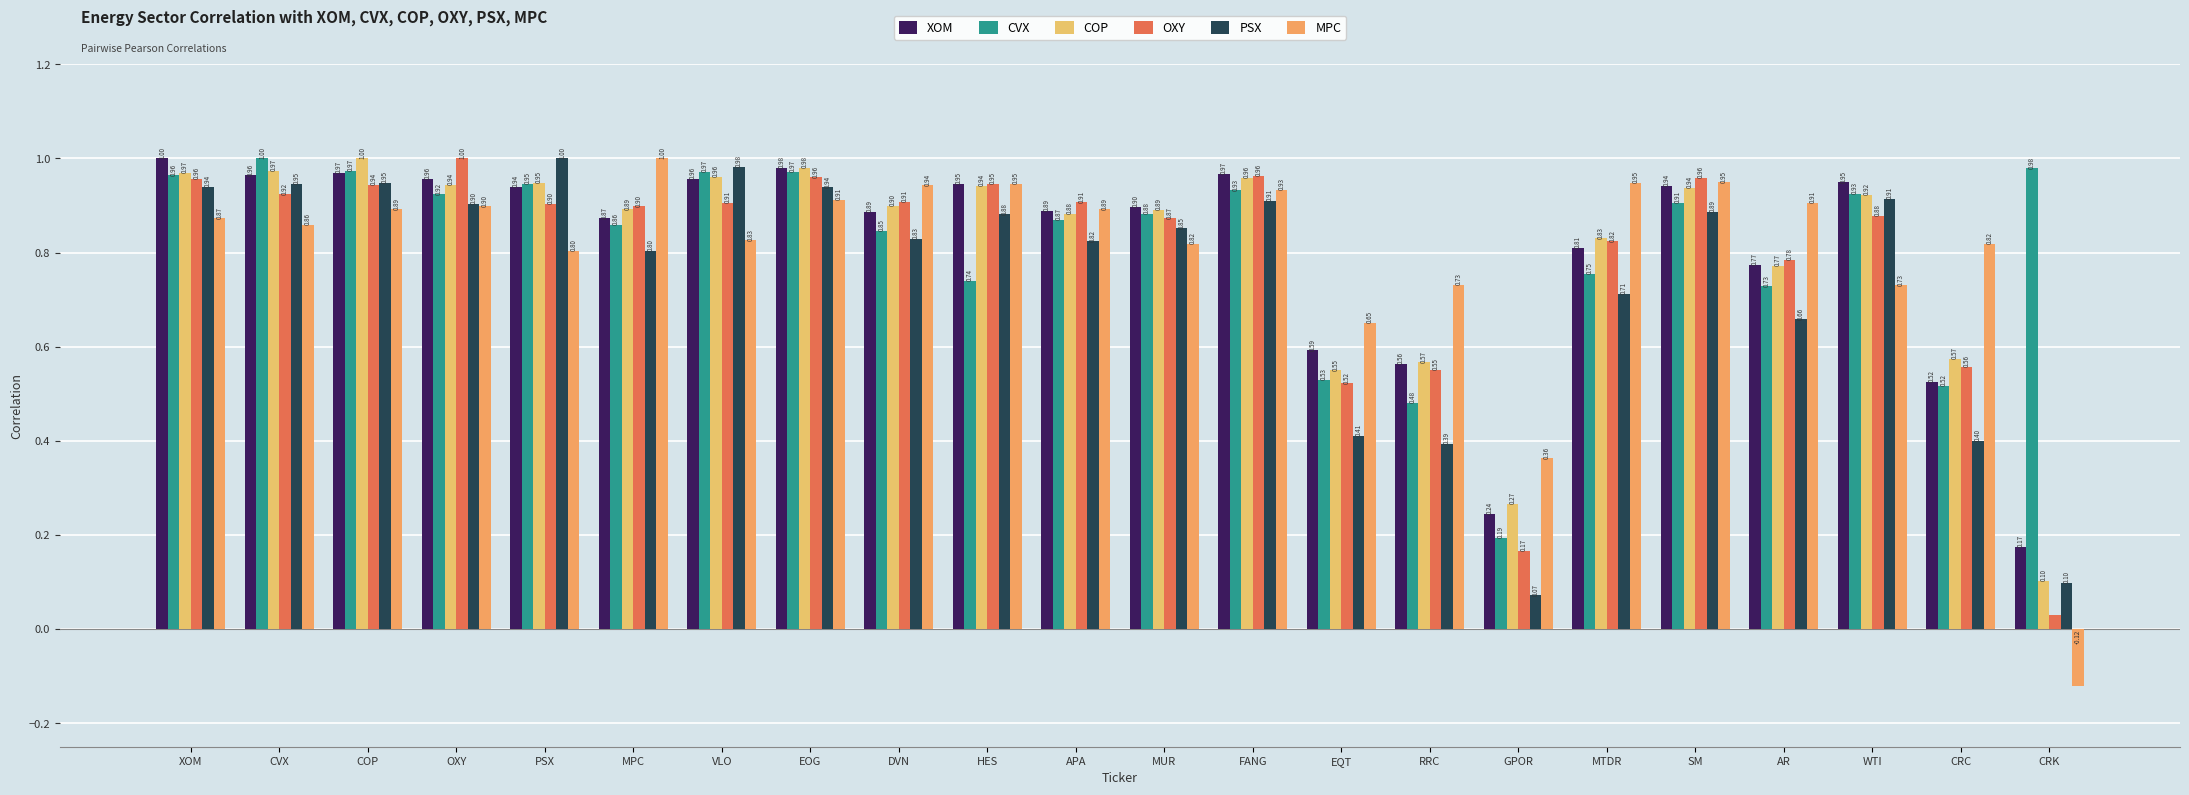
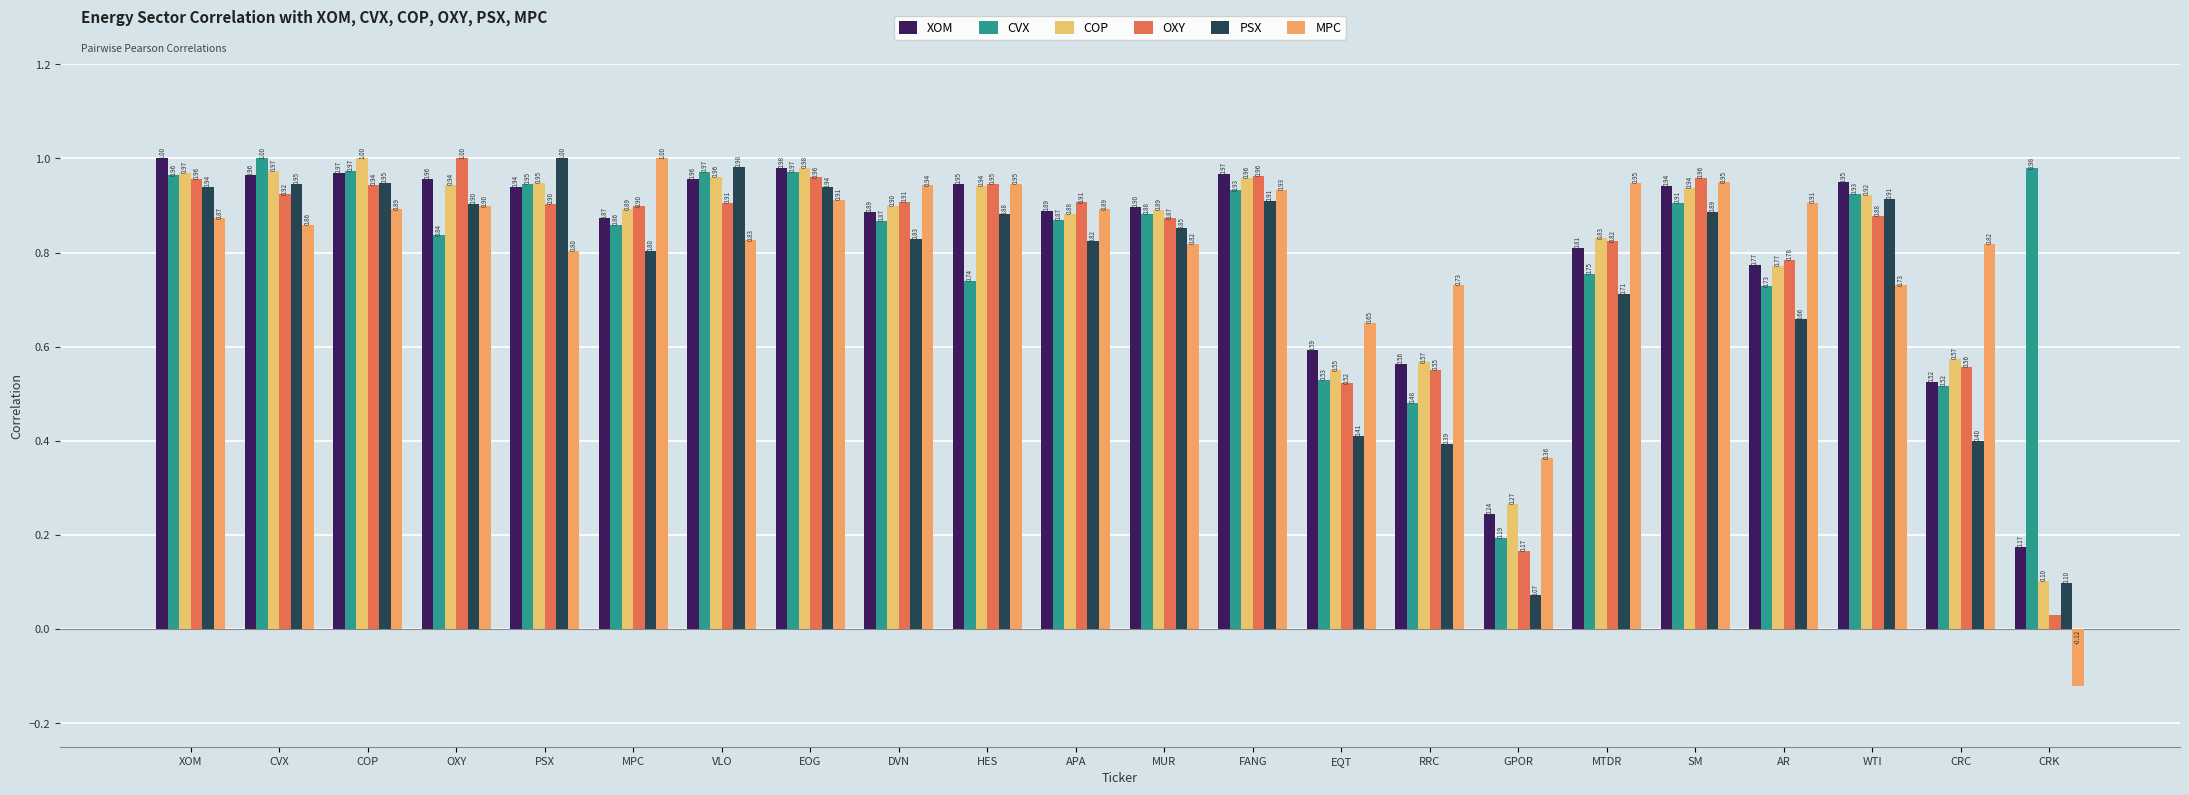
  {
    "CVX": {
      "XOM": 0.96,
      "CVX": 1.00,
      "COP": 0.97,
-     "OXY": 0.92,
+     "OXY": 0.84,
      "PSX": 0.95,
      "MPC": 0.86,
      "VLO": 0.97,
      "EOG": 0.97,
-     "DVN": 0.85,
+     "DVN": 0.87,
      "HES": 0.74,
      "APA": 0.87,
      "MUR": 0.88,
      "FANG": 0.93,
      "EQT": 0.53,
      "RRC": 0.48,
      "GPOR": 0.19,
      "MTDR": 0.75,
      "SM": 0.91,
      "AR": 0.73,
      "WTI": 0.93,
      "CRC": 0.52,
      "CRK": 0.98
    }
  }
